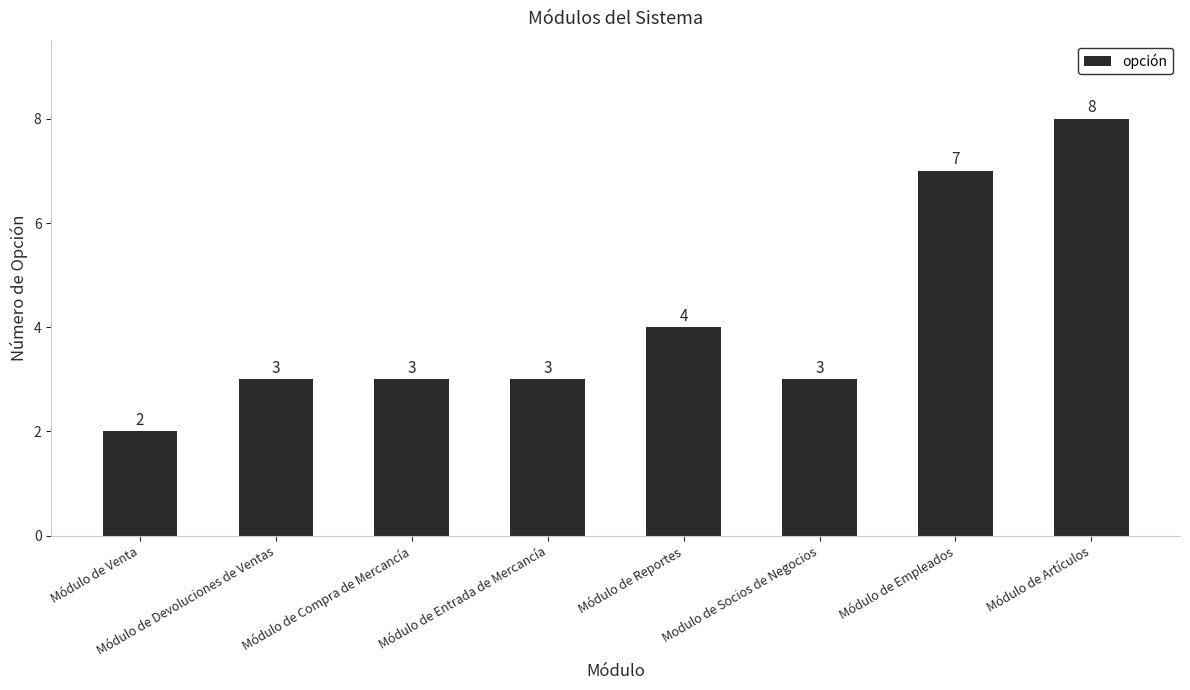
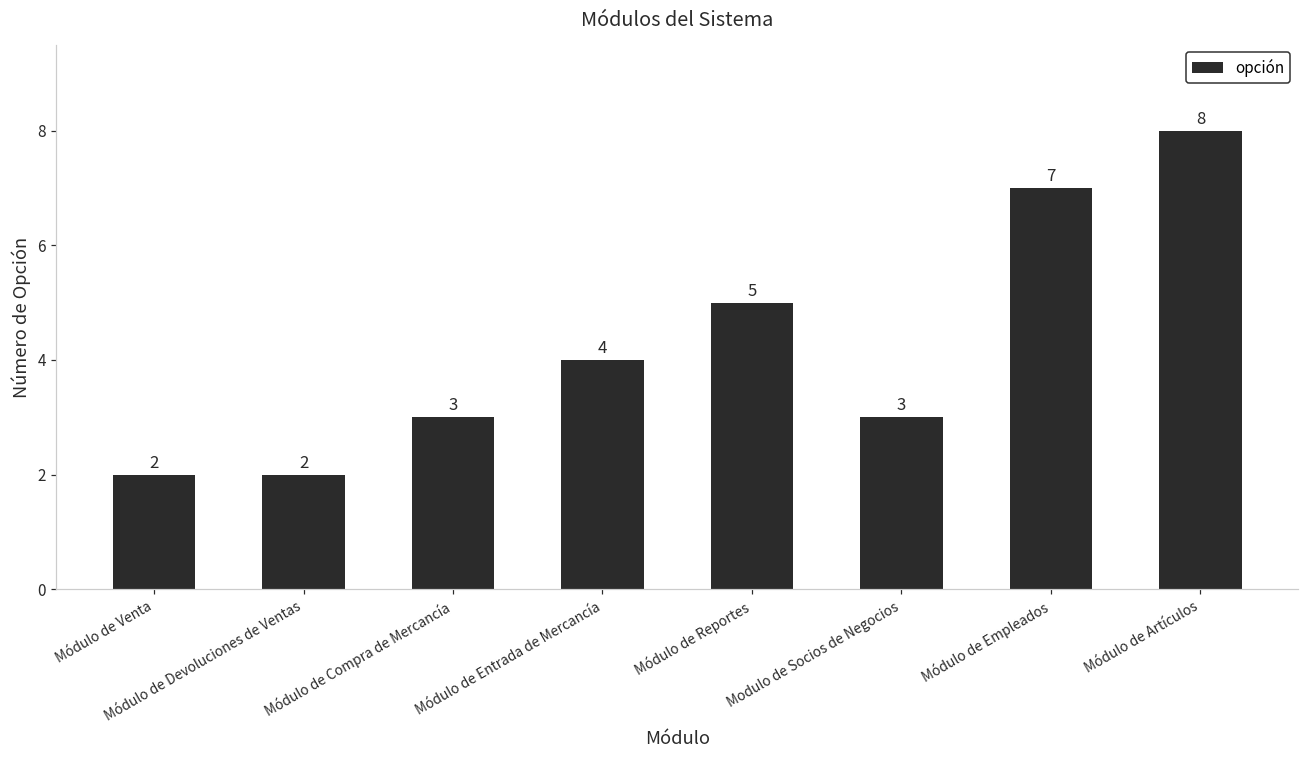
  {
    "Módulo de Venta": 2,
-   "Módulo de Devoluciones de Ventas": 3,
+   "Módulo de Devoluciones de Ventas": 2,
    "Módulo de Compra de Mercancía": 3,
-   "Módulo de Entrada de Mercancía": 3,
-   "Módulo de Reportes": 4,
+   "Módulo de Entrada de Mercancía": 4,
+   "Módulo de Reportes": 5,
    "Modulo de Socios de Negocios": 3,
    "Módulo de Empleados": 7,
    "Módulo de Artículos": 8
  }
